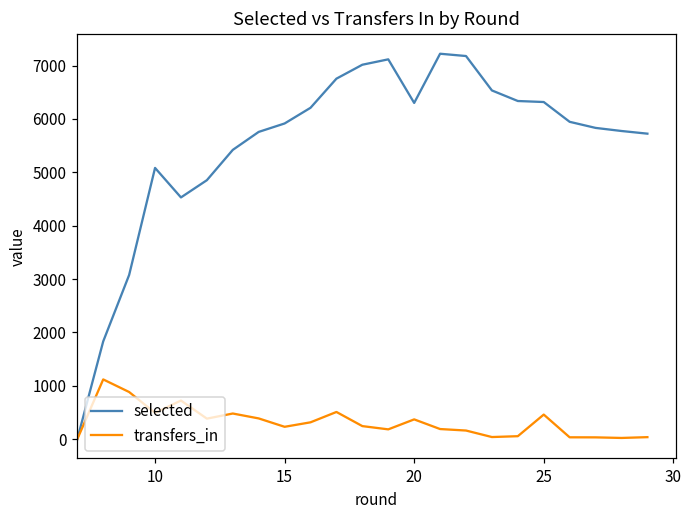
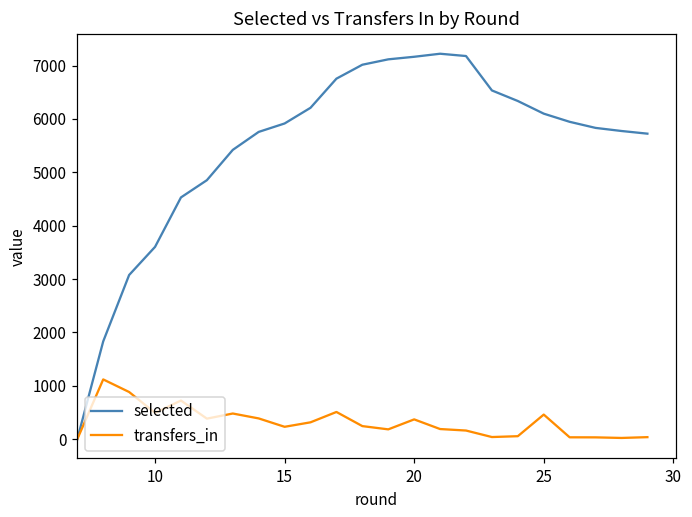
  {
    "selected": {
-     "10": 5100,
+     "10": 3600,
      "15": 5900,
-     "20": 6300,
-     "25": 6300
+     "20": 7200,
+     "25": 6100
    },
    "transfers_in": {
      "15": 200,
      "20": 400,
      "25": 500
    }
  }
